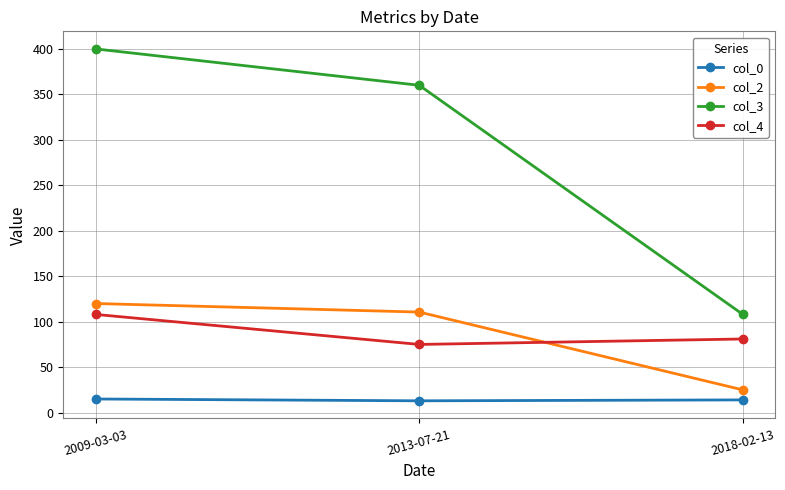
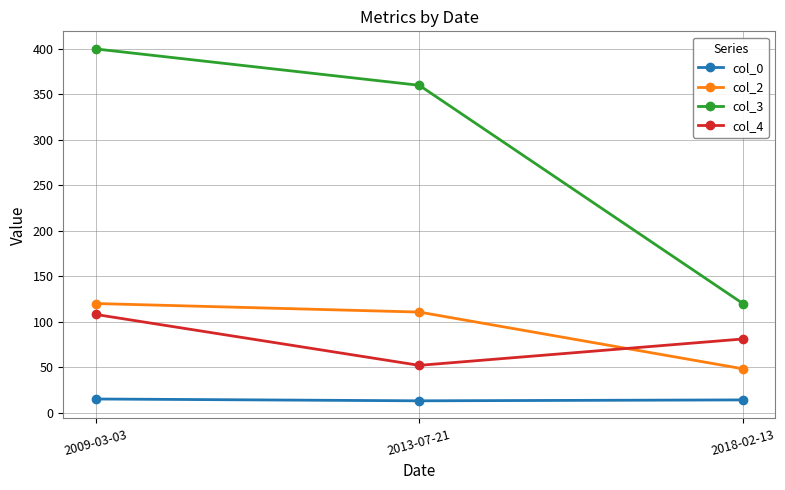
  {
    "col_0": {
      "2009-03-03": 20,
      "2013-07-21": 10,
      "2018-02-13": 10
    },
    "col_2": {
      "2009-03-03": 120,
      "2013-07-21": 110,
-     "2018-02-13": 30
+     "2018-02-13": 50
    },
    "col_3": {
      "2009-03-03": 400,
      "2013-07-21": 360,
-     "2018-02-13": 110
+     "2018-02-13": 120
    },
    "col_4": {
      "2009-03-03": 110,
-     "2013-07-21": 80,
+     "2013-07-21": 50,
      "2018-02-13": 80
    }
  }
